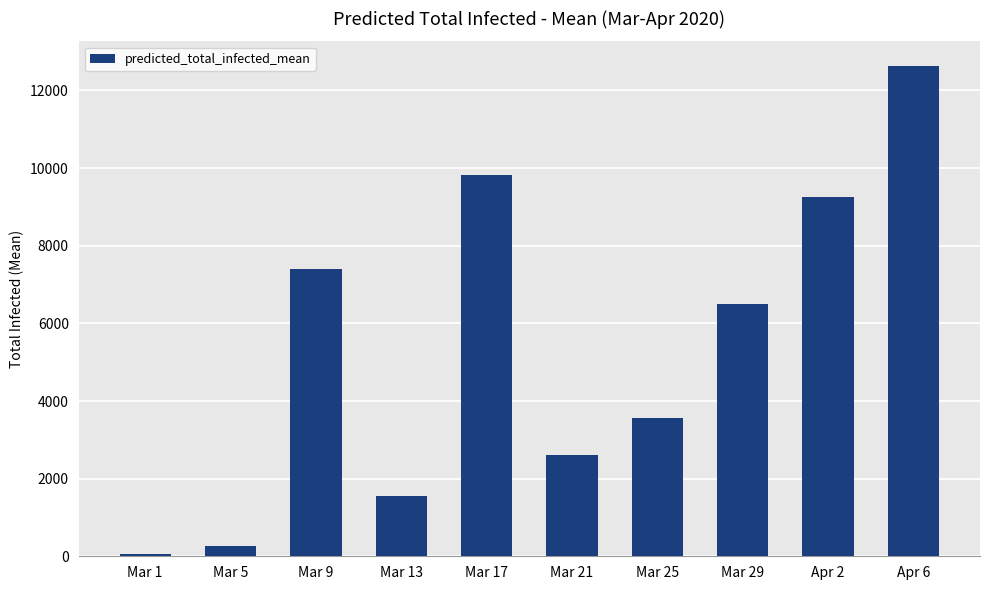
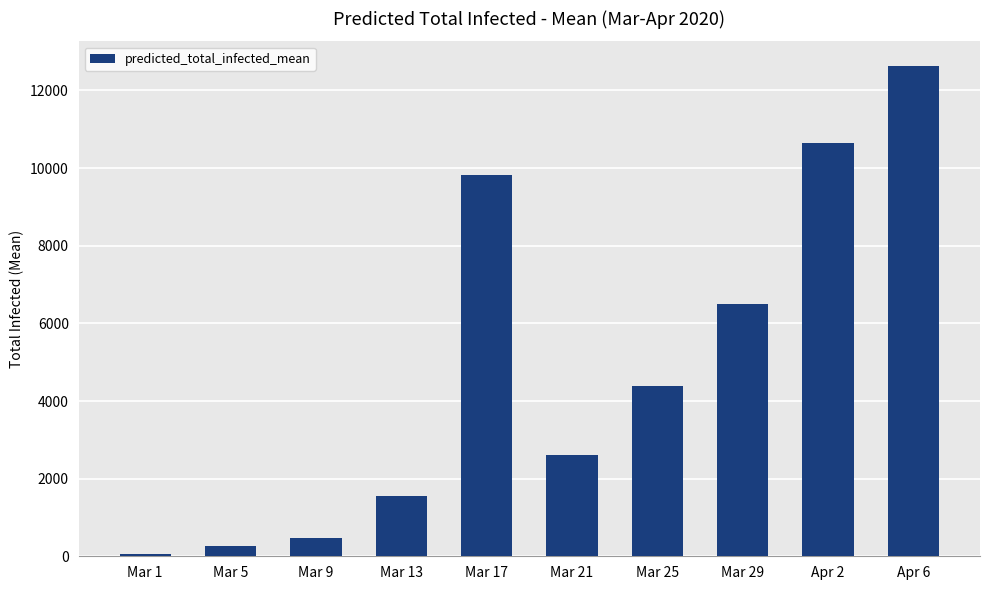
  {
    "Mar 5": 300,
-   "Mar 9": 7400,
+   "Mar 9": 500,
    "Mar 13": 1600,
    "Mar 17": 9800,
    "Mar 21": 2600,
-   "Mar 25": 3600,
+   "Mar 25": 4400,
    "Mar 29": 6500,
-   "Apr 2": 9300,
+   "Apr 2": 10600,
    "Apr 6": 12600
  }
